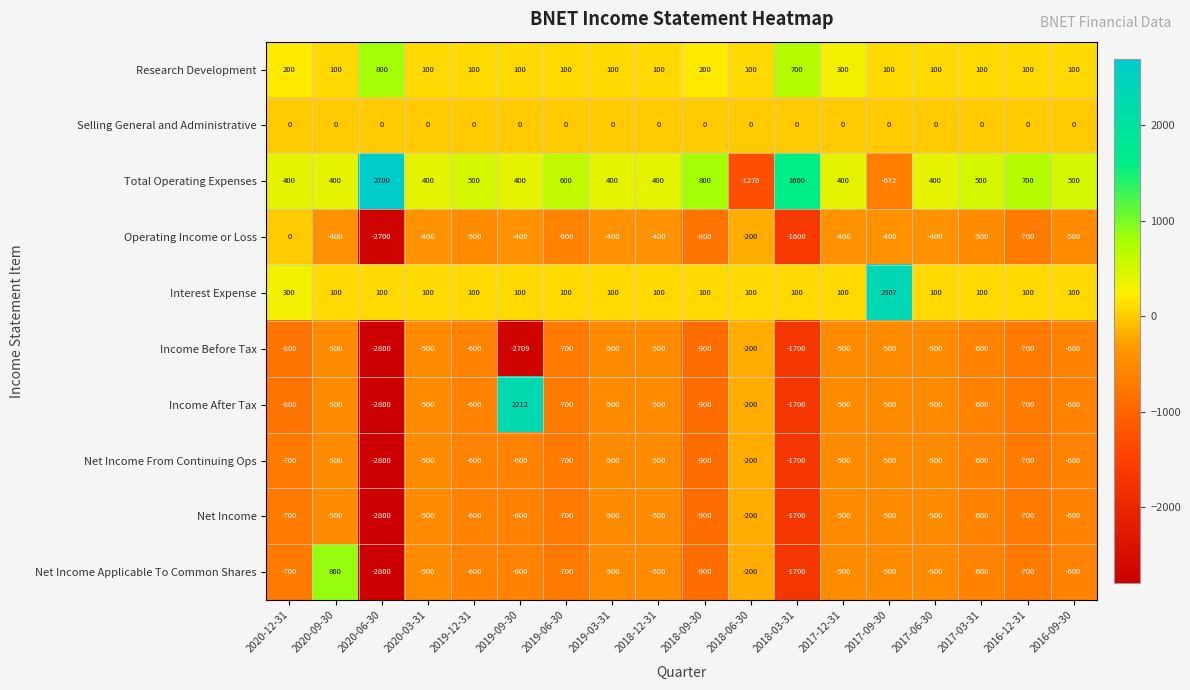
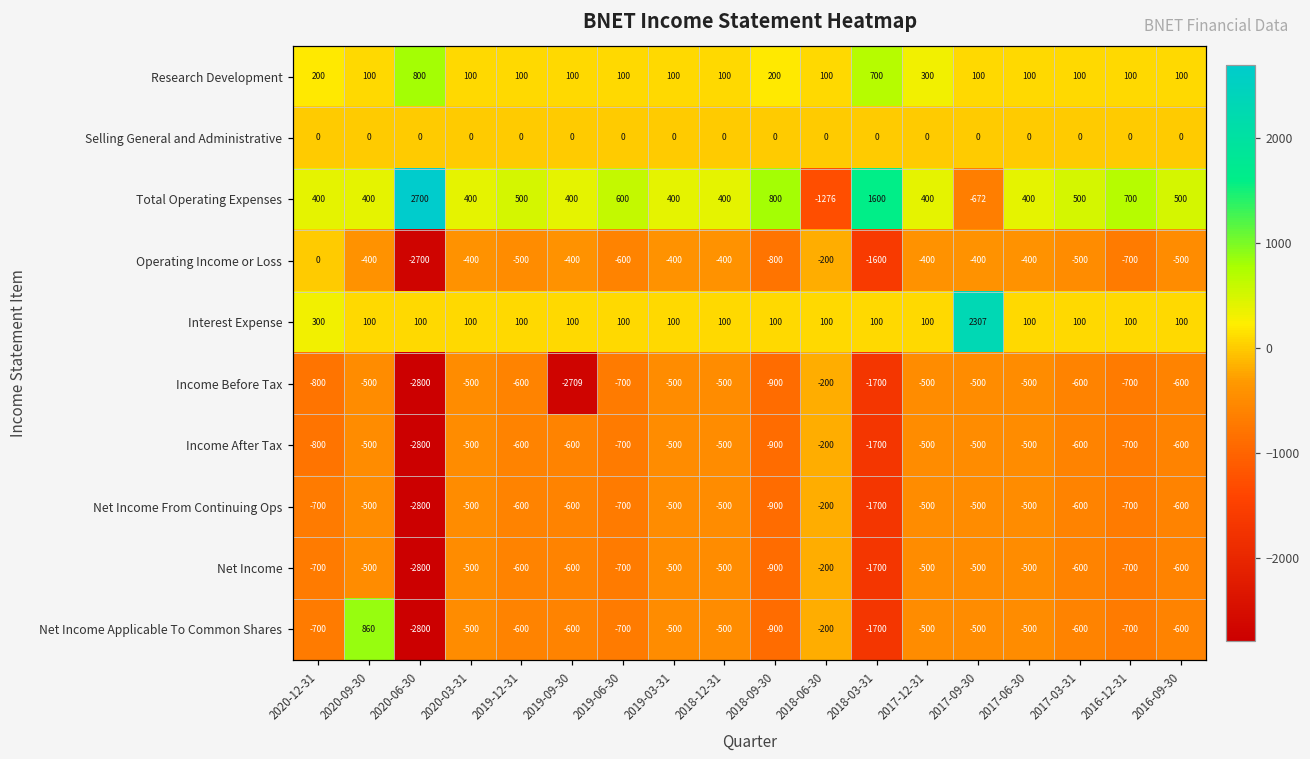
  {
    "Research Development": {
      "2020-12-31": 200,
      "2020-09-30": 100,
      "2020-06-30": 800,
      "2020-03-31": 100,
      "2019-12-31": 100,
      "2019-09-30": 100,
      "2019-06-30": 100,
      "2019-03-31": 100,
      "2018-12-31": 100,
      "2018-09-30": 200,
      "2018-06-30": 100,
      "2018-03-31": 700,
      "2017-12-31": 300,
      "2017-09-30": 100,
      "2017-06-30": 100,
      "2017-03-31": 100,
      "2016-12-31": 100,
      "2016-09-30": 100
    },
    "Selling General and Administrative": {
      "2020-12-31": 0,
      "2020-09-30": 0,
      "2020-06-30": 0,
      "2020-03-31": 0,
      "2019-12-31": 0,
      "2019-09-30": 0,
      "2019-06-30": 0,
      "2019-03-31": 0,
      "2018-12-31": 0,
      "2018-09-30": 0,
      "2018-06-30": 0,
      "2018-03-31": 0,
      "2017-12-31": 0,
      "2017-09-30": 0,
      "2017-06-30": 0,
      "2017-03-31": 0,
      "2016-12-31": 0,
      "2016-09-30": 0
    },
    "Total Operating Expenses": {
      "2020-12-31": 400,
      "2020-09-30": 400,
      "2020-06-30": 2700,
      "2020-03-31": 400,
      "2019-12-31": 500,
      "2019-09-30": 400,
      "2019-06-30": 600,
      "2019-03-31": 400,
      "2018-12-31": 400,
      "2018-09-30": 800,
      "2018-06-30": -1276,
      "2018-03-31": 1600,
      "2017-12-31": 400,
      "2017-09-30": -672,
      "2017-06-30": 400,
      "2017-03-31": 500,
      "2016-12-31": 700,
      "2016-09-30": 500
    },
    "Operating Income or Loss": {
      "2020-12-31": 0,
      "2020-09-30": -400,
      "2020-06-30": -2700,
      "2020-03-31": -400,
      "2019-12-31": -500,
      "2019-09-30": -400,
      "2019-06-30": -600,
      "2019-03-31": -400,
      "2018-12-31": -400,
      "2018-09-30": -800,
      "2018-06-30": -200,
      "2018-03-31": -1600,
      "2017-12-31": -400,
      "2017-09-30": -400,
      "2017-06-30": -400,
      "2017-03-31": -500,
      "2016-12-31": -700,
      "2016-09-30": -500
    },
    "Interest Expense": {
      "2020-12-31": 300,
      "2020-09-30": 100,
      "2020-06-30": 100,
      "2020-03-31": 100,
      "2019-12-31": 100,
      "2019-09-30": 100,
      "2019-06-30": 100,
      "2019-03-31": 100,
      "2018-12-31": 100,
      "2018-09-30": 100,
      "2018-06-30": 100,
      "2018-03-31": 100,
      "2017-12-31": 100,
      "2017-09-30": 2307,
      "2017-06-30": 100,
      "2017-03-31": 100,
      "2016-12-31": 100,
      "2016-09-30": 100
    },
    "Income Before Tax": {
      "2020-12-31": -800,
      "2020-09-30": -500,
      "2020-06-30": -2800,
      "2020-03-31": -500,
      "2019-12-31": -600,
      "2019-09-30": -2709,
      "2019-06-30": -700,
      "2019-03-31": -500,
      "2018-12-31": -500,
      "2018-09-30": -900,
      "2018-06-30": -200,
      "2018-03-31": -1700,
      "2017-12-31": -500,
      "2017-09-30": -500,
      "2017-06-30": -500,
      "2017-03-31": -600,
      "2016-12-31": -700,
      "2016-09-30": -600
    },
    "Income After Tax": {
      "2020-12-31": -800,
      "2020-09-30": -500,
      "2020-06-30": -2800,
      "2020-03-31": -500,
      "2019-12-31": -600,
-     "2019-09-30": 2212,
+     "2019-09-30": -600,
      "2019-06-30": -700,
      "2019-03-31": -500,
      "2018-12-31": -500,
      "2018-09-30": -900,
      "2018-06-30": -200,
      "2018-03-31": -1700,
      "2017-12-31": -500,
      "2017-09-30": -500,
      "2017-06-30": -500,
      "2017-03-31": -600,
      "2016-12-31": -700,
      "2016-09-30": -600
    },
    "Net Income From Continuing Ops": {
      "2020-12-31": -700,
      "2020-09-30": -500,
      "2020-06-30": -2800,
      "2020-03-31": -500,
      "2019-12-31": -600,
      "2019-09-30": -600,
      "2019-06-30": -700,
      "2019-03-31": -500,
      "2018-12-31": -500,
      "2018-09-30": -900,
      "2018-06-30": -200,
      "2018-03-31": -1700,
      "2017-12-31": -500,
      "2017-09-30": -500,
      "2017-06-30": -500,
      "2017-03-31": -600,
      "2016-12-31": -700,
      "2016-09-30": -600
    },
    "Net Income": {
      "2020-12-31": -700,
      "2020-09-30": -500,
      "2020-06-30": -2800,
      "2020-03-31": -500,
      "2019-12-31": -600,
      "2019-09-30": -600,
      "2019-06-30": -700,
      "2019-03-31": -500,
      "2018-12-31": -500,
      "2018-09-30": -900,
      "2018-06-30": -200,
      "2018-03-31": -1700,
      "2017-12-31": -500,
      "2017-09-30": -500,
      "2017-06-30": -500,
      "2017-03-31": -600,
      "2016-12-31": -700,
      "2016-09-30": -600
    },
    "Net Income Applicable To Common Shares": {
      "2020-12-31": -700,
      "2020-09-30": 860,
      "2020-06-30": -2800,
      "2020-03-31": -500,
      "2019-12-31": -600,
      "2019-09-30": -600,
      "2019-06-30": -700,
      "2019-03-31": -500,
      "2018-12-31": -500,
      "2018-09-30": -900,
      "2018-06-30": -200,
      "2018-03-31": -1700,
      "2017-12-31": -500,
      "2017-09-30": -500,
      "2017-06-30": -500,
      "2017-03-31": -600,
      "2016-12-31": -700,
      "2016-09-30": -600
    }
  }
